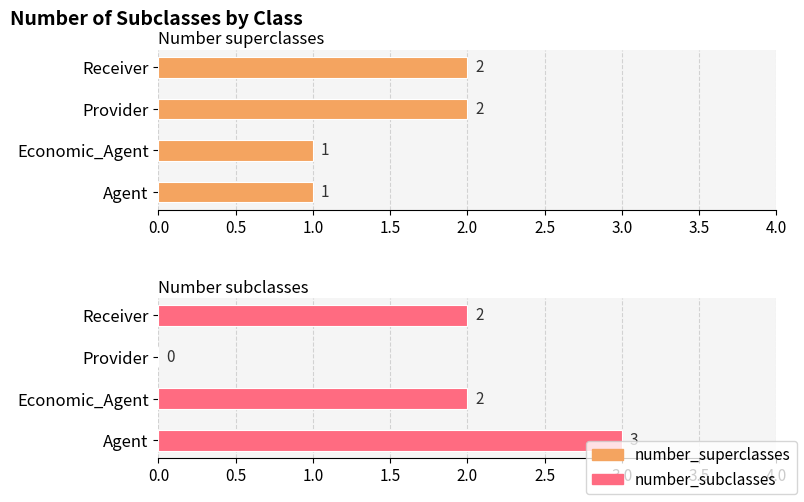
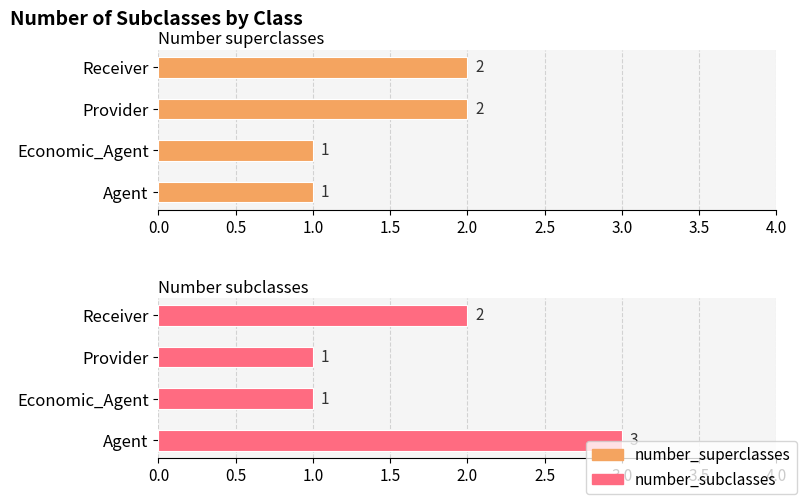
  {
    "Number superclasses": {
      "Receiver": 2,
      "Provider": 2,
      "Economic_Agent": 1,
      "Agent": 1
    },
    "Number subclasses": {
      "Receiver": 2,
-     "Provider": 0,
-     "Economic_Agent": 2
+     "Provider": 1,
+     "Economic_Agent": 1
    }
  }
